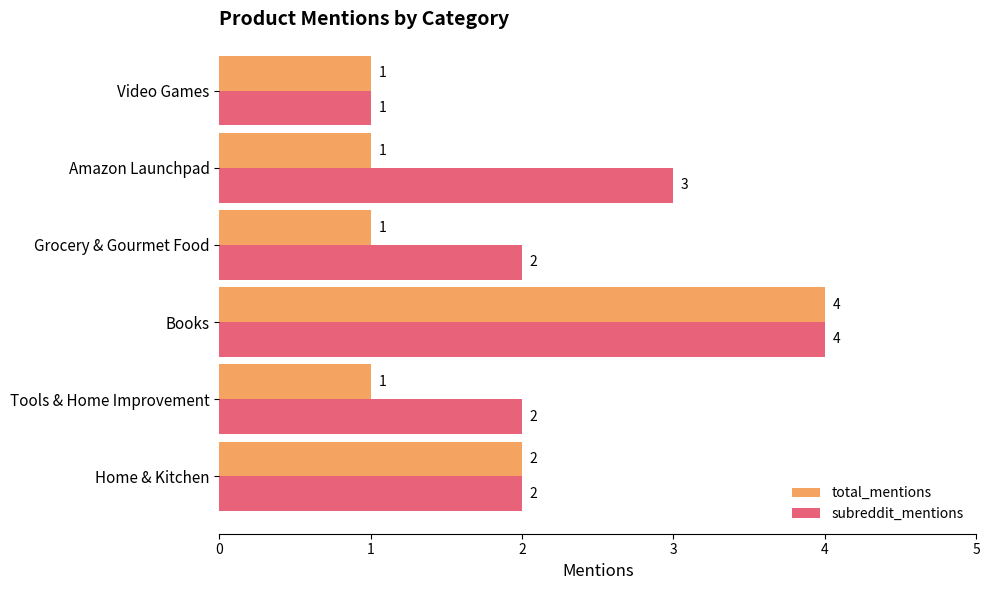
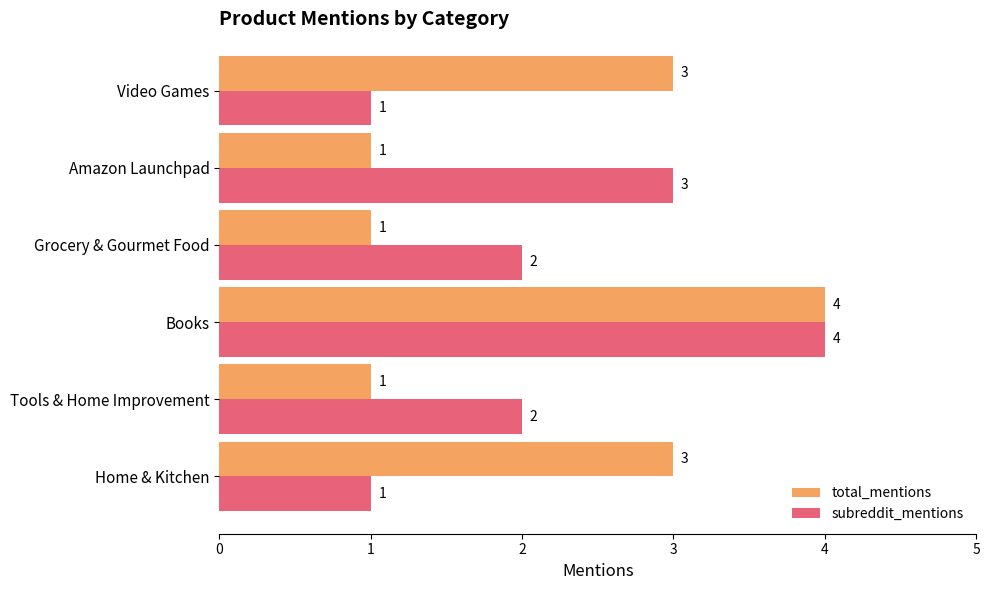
  {
    "total_mentions": {
-     "Video Games": 1,
+     "Video Games": 3,
      "Amazon Launchpad": 1,
      "Grocery & Gourmet Food": 1,
      "Books": 4,
      "Tools & Home Improvement": 1,
-     "Home & Kitchen": 2
+     "Home & Kitchen": 3
    },
    "subreddit_mentions": {
      "Video Games": 1,
      "Amazon Launchpad": 3,
      "Grocery & Gourmet Food": 2,
      "Books": 4,
      "Tools & Home Improvement": 2,
-     "Home & Kitchen": 2
+     "Home & Kitchen": 1
    }
  }
